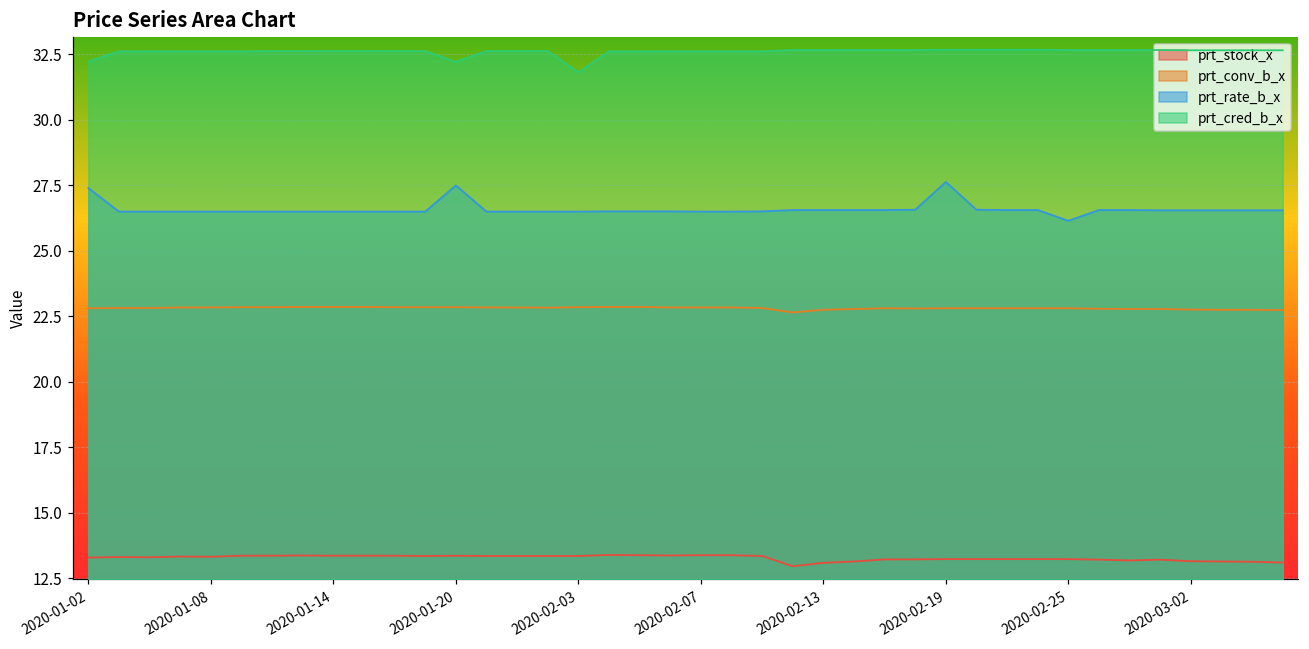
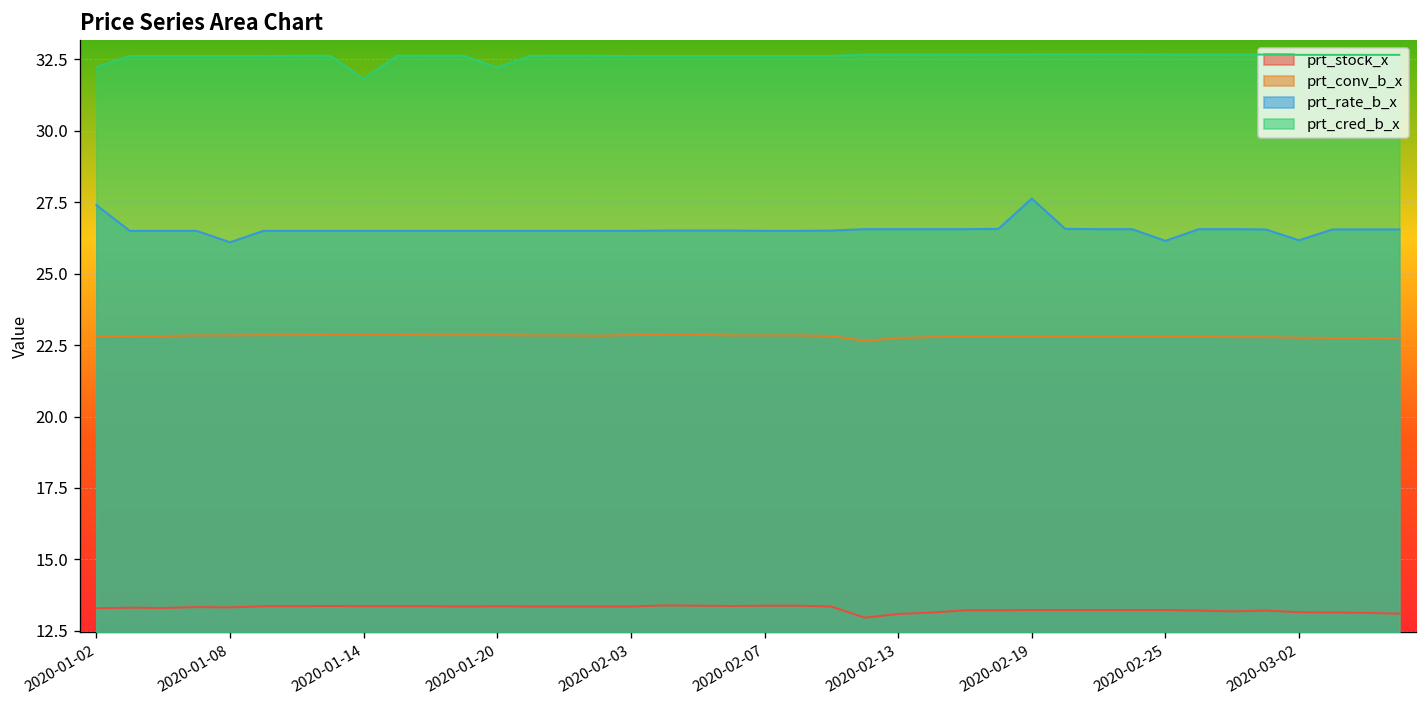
  {
    "prt_rate_b_x": {
      "2020-01-02": 27.4,
-     "2020-01-08": 26.5,
+     "2020-01-08": 26.1,
      "2020-01-14": 26.5,
-     "2020-01-20": 27.5,
+     "2020-01-20": 26.5,
      "2020-02-03": 26.5,
      "2020-02-07": 26.5,
      "2020-02-13": 26.6,
      "2020-02-19": 27.6,
      "2020-02-25": 26.2,
-     "2020-03-02": 26.6
+     "2020-03-02": 26.2
    },
    "prt_cred_b_x": {
      "2020-01-02": 32.2,
      "2020-01-08": 32.6,
-     "2020-01-14": 32.6,
+     "2020-01-14": 31.8,
      "2020-01-20": 32.2,
-     "2020-02-03": 31.8,
+     "2020-02-03": 32.6,
      "2020-02-07": 32.6,
      "2020-02-13": 32.7,
      "2020-02-19": 32.7,
      "2020-02-25": 32.7
    }
  }
